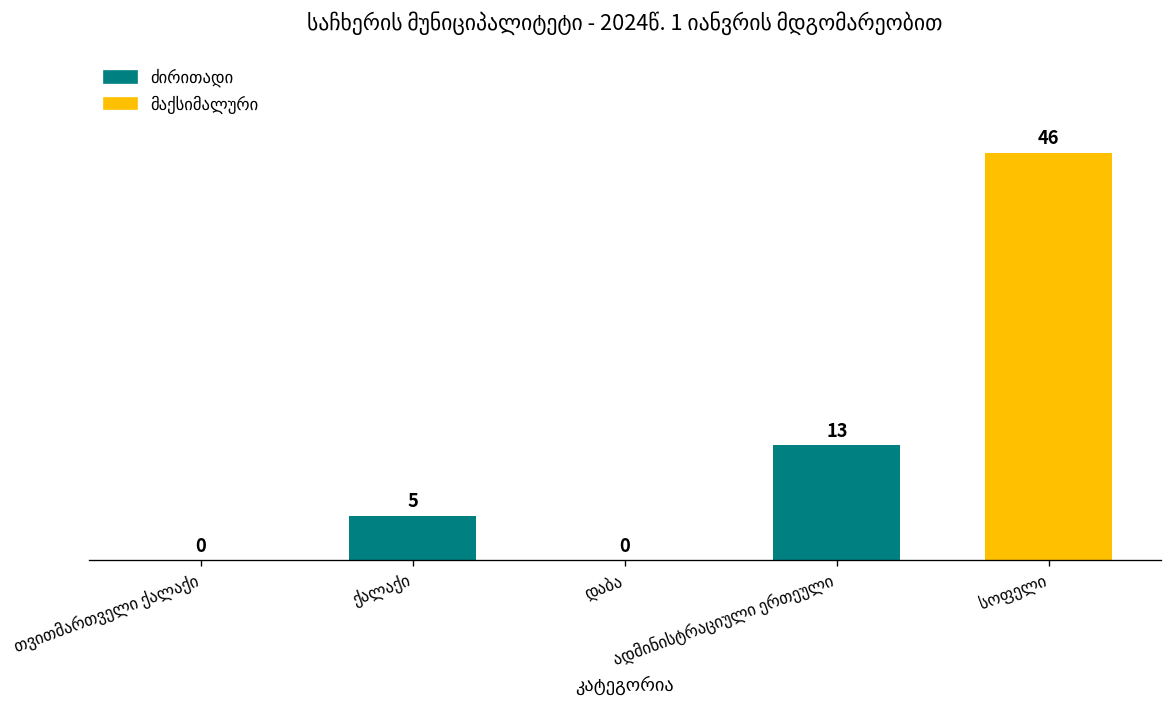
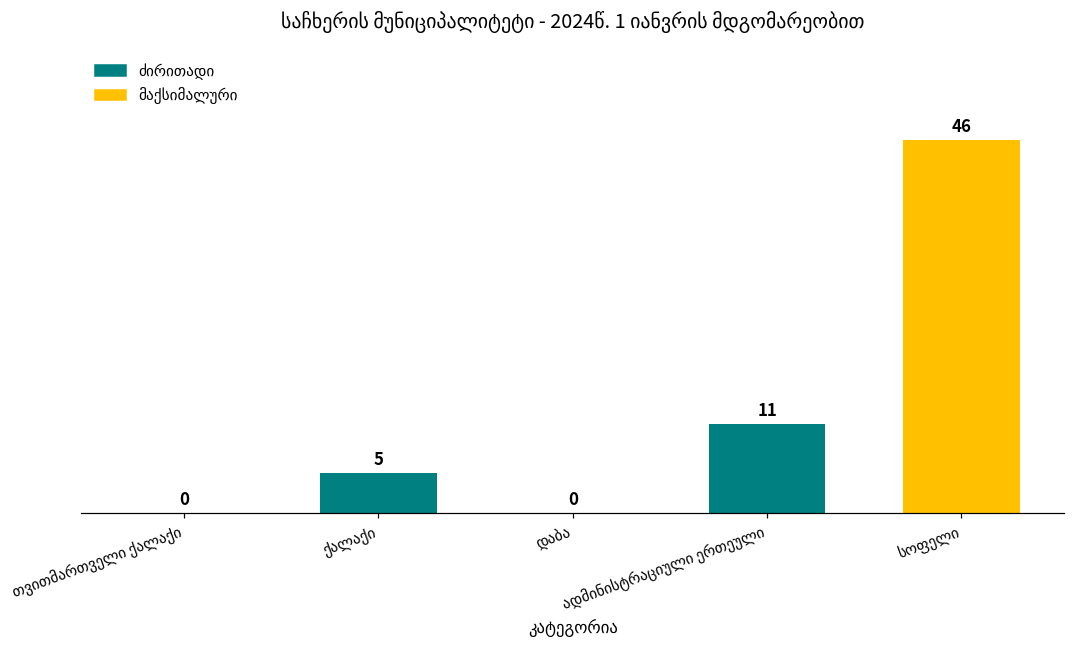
  {
    "თვითმართველი ქალაქი": 0,
    "ქალაქი": 5,
    "დაბა": 0,
-   "ადმინისტრაციული ერთეული": 13,
+   "ადმინისტრაციული ერთეული": 11,
    "სოფელი": 46
  }
